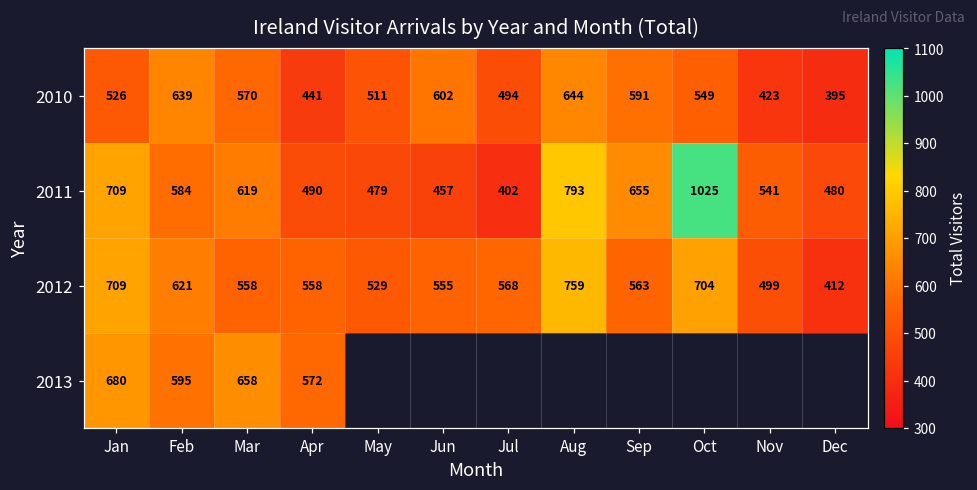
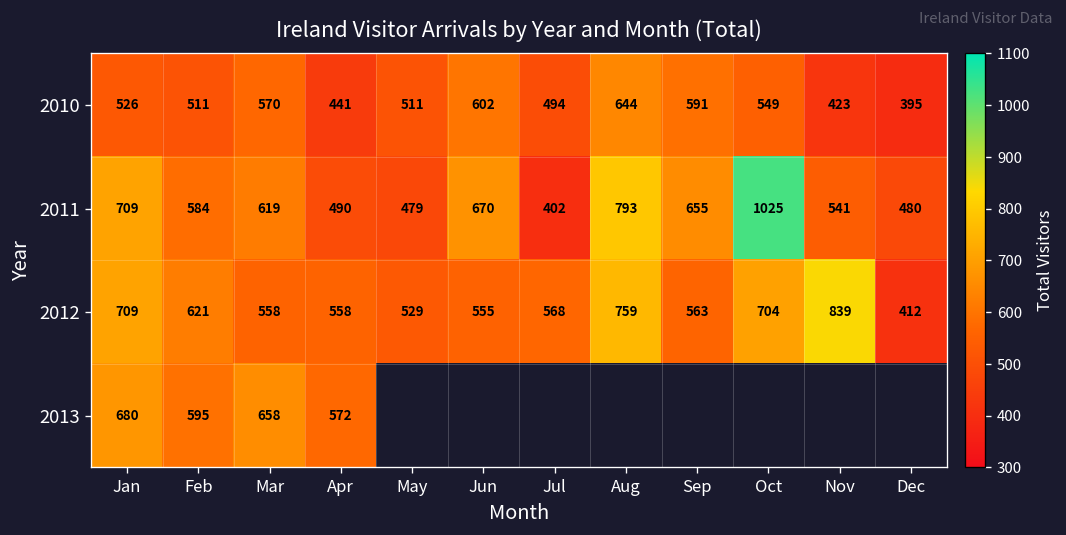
  {
    "2010": {
      "Jan": 526,
-     "Feb": 639,
+     "Feb": 511,
      "Mar": 570,
      "Apr": 441,
      "May": 511,
      "Jun": 602,
      "Jul": 494,
      "Aug": 644,
      "Sep": 591,
      "Oct": 549,
      "Nov": 423,
      "Dec": 395
    },
    "2011": {
      "Jan": 709,
      "Feb": 584,
      "Mar": 619,
      "Apr": 490,
      "May": 479,
-     "Jun": 457,
+     "Jun": 670,
      "Jul": 402,
      "Aug": 793,
      "Sep": 655,
      "Oct": 1025,
      "Nov": 541,
      "Dec": 480
    },
    "2012": {
      "Jan": 709,
      "Feb": 621,
      "Mar": 558,
      "Apr": 558,
      "May": 529,
      "Jun": 555,
      "Jul": 568,
      "Aug": 759,
      "Sep": 563,
      "Oct": 704,
-     "Nov": 499,
+     "Nov": 839,
      "Dec": 412
    },
    "2013": {
      "Jan": 680,
      "Feb": 595,
      "Mar": 658,
      "Apr": 572
    }
  }
